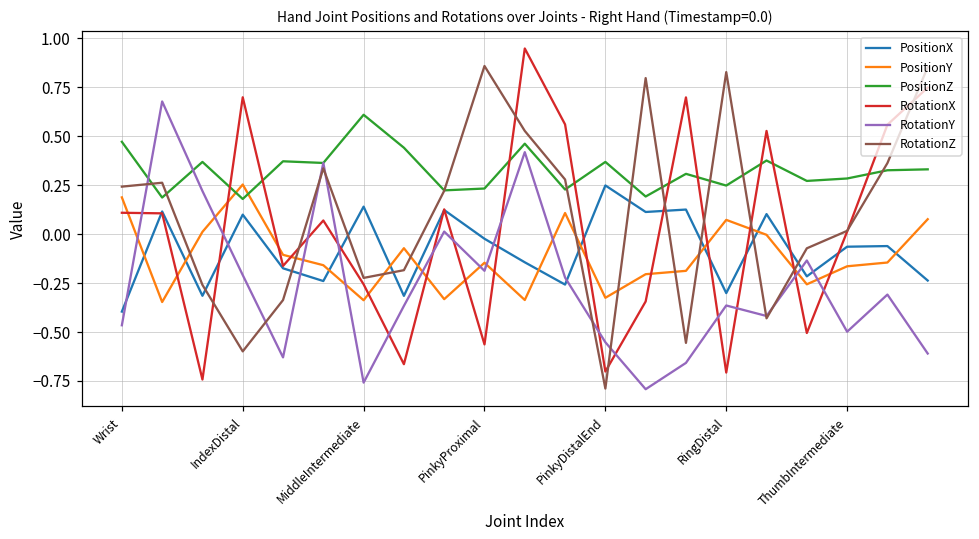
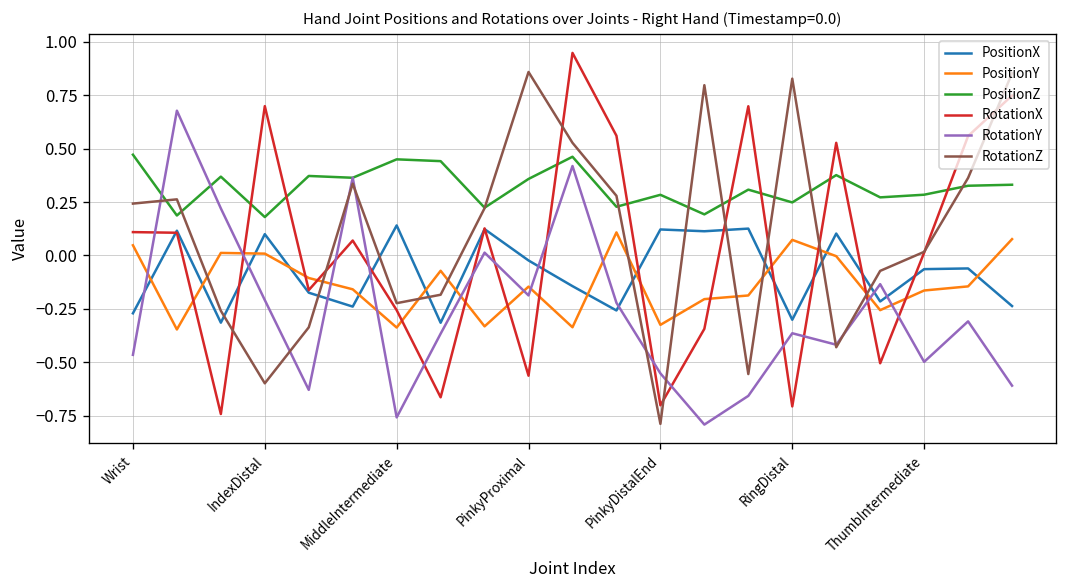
  {
    "PositionX": {
-     "Wrist": -0.40,
+     "Wrist": -0.27,
      "IndexDistal": 0.10,
      "MiddleIntermediate": 0.14,
      "PinkyProximal": -0.02,
-     "PinkyDistalEnd": 0.25,
+     "PinkyDistalEnd": 0.12,
      "RingDistal": -0.30,
      "ThumbIntermediate": -0.06
    },
    "PositionY": {
-     "Wrist": 0.19,
-     "IndexDistal": 0.25,
+     "Wrist": 0.05,
+     "IndexDistal": 0.01,
      "MiddleIntermediate": -0.34,
      "PinkyProximal": -0.15,
      "PinkyDistalEnd": -0.32,
      "RingDistal": 0.07,
      "ThumbIntermediate": -0.16
    },
    "PositionZ": {
      "Wrist": 0.47,
      "IndexDistal": 0.18,
-     "MiddleIntermediate": 0.61,
-     "PinkyProximal": 0.23,
-     "PinkyDistalEnd": 0.37,
+     "MiddleIntermediate": 0.45,
+     "PinkyProximal": 0.36,
+     "PinkyDistalEnd": 0.28,
      "RingDistal": 0.25,
      "ThumbIntermediate": 0.28
    },
    "RotationX": {
      "Wrist": 0.11,
      "IndexDistal": 0.70,
      "MiddleIntermediate": -0.26,
      "PinkyProximal": -0.56,
      "PinkyDistalEnd": -0.70,
      "RingDistal": -0.71
    },
    "RotationY": {
      "Wrist": -0.47,
      "IndexDistal": -0.21,
      "MiddleIntermediate": -0.76,
      "PinkyProximal": -0.19,
      "PinkyDistalEnd": -0.55,
      "RingDistal": -0.36,
      "ThumbIntermediate": -0.50
    },
    "RotationZ": {
      "Wrist": 0.24,
      "IndexDistal": -0.60,
      "MiddleIntermediate": -0.22,
      "PinkyProximal": 0.86,
      "PinkyDistalEnd": -0.79,
      "RingDistal": 0.83
    }
  }
